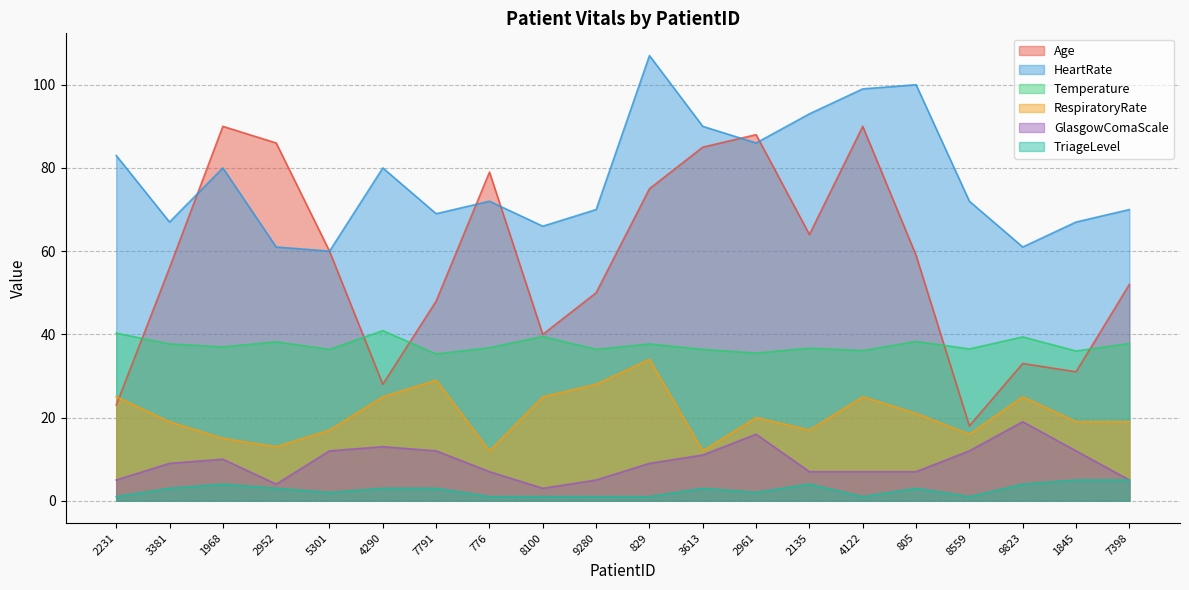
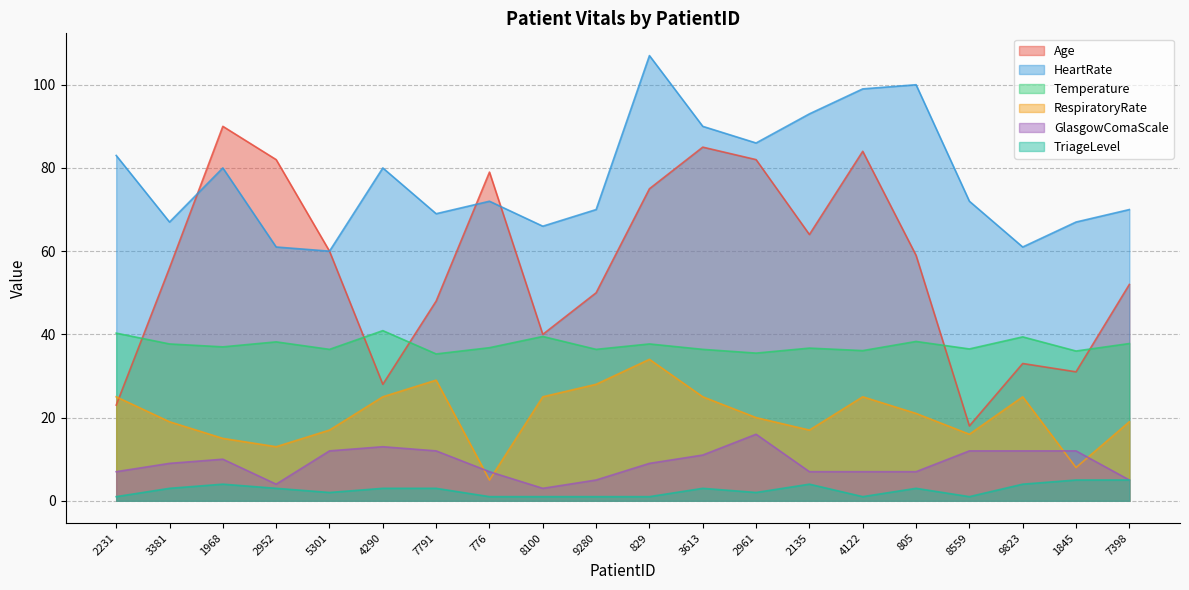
  {
    "Age": {
      "2231": 23,
      "3381": 56,
      "1968": 90,
-     "2952": 86,
+     "2952": 82,
      "4290": 28,
      "7791": 48,
      "776": 79,
      "9280": 50,
      "829": 75,
      "3613": 85,
-     "2961": 88,
+     "2961": 82,
      "2135": 64,
-     "4122": 90,
+     "4122": 84,
      "805": 59,
      "8559": 18,
      "9823": 33,
      "1845": 31,
      "7398": 52
    },
    "RespiratoryRate": {
      "2231": 25,
      "3381": 19,
      "1968": 15,
      "2952": 13,
      "5301": 17,
      "4290": 25,
      "7791": 29,
-     "776": 12,
+     "776": 5,
      "8100": 25,
      "9280": 28,
      "829": 34,
-     "3613": 12,
+     "3613": 25,
      "2961": 20,
      "2135": 17,
      "4122": 25,
      "805": 21,
      "8559": 16,
      "9823": 25,
-     "1845": 19,
+     "1845": 8,
      "7398": 19
    },
    "GlasgowComaScale": {
-     "2231": 5,
+     "2231": 7,
      "3381": 9,
      "1968": 10,
      "2952": 4,
      "5301": 12,
      "4290": 13,
      "7791": 12,
      "776": 7,
      "8100": 3,
      "9280": 5,
      "829": 9,
      "3613": 11,
      "2961": 16,
      "2135": 7,
      "4122": 7,
      "805": 7,
      "8559": 12,
-     "9823": 19,
+     "9823": 12,
      "1845": 12
    }
  }
